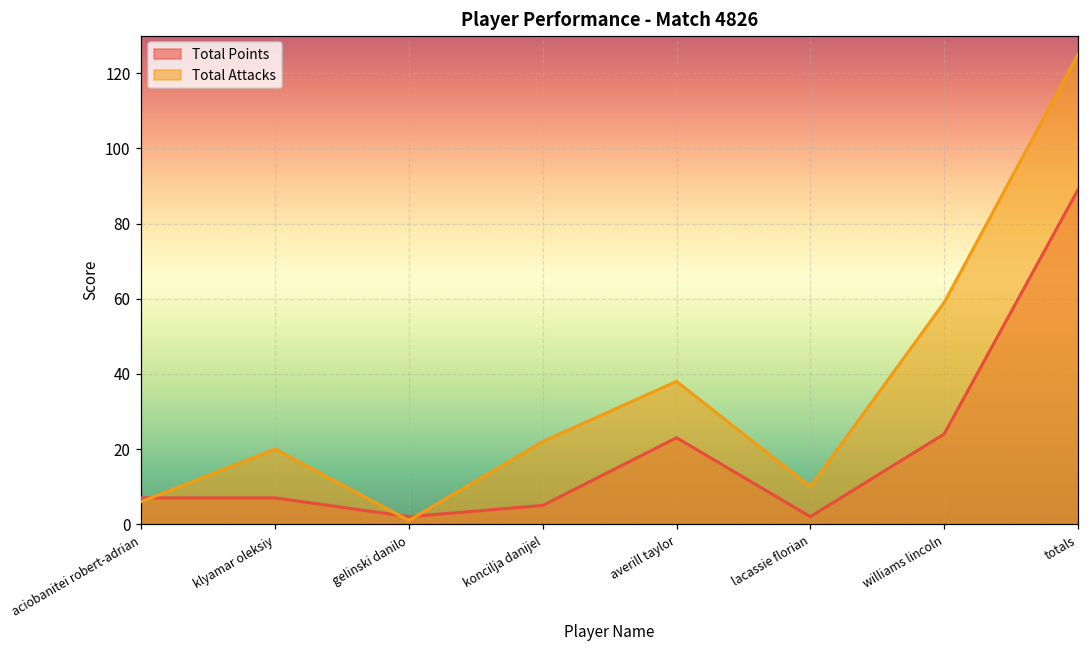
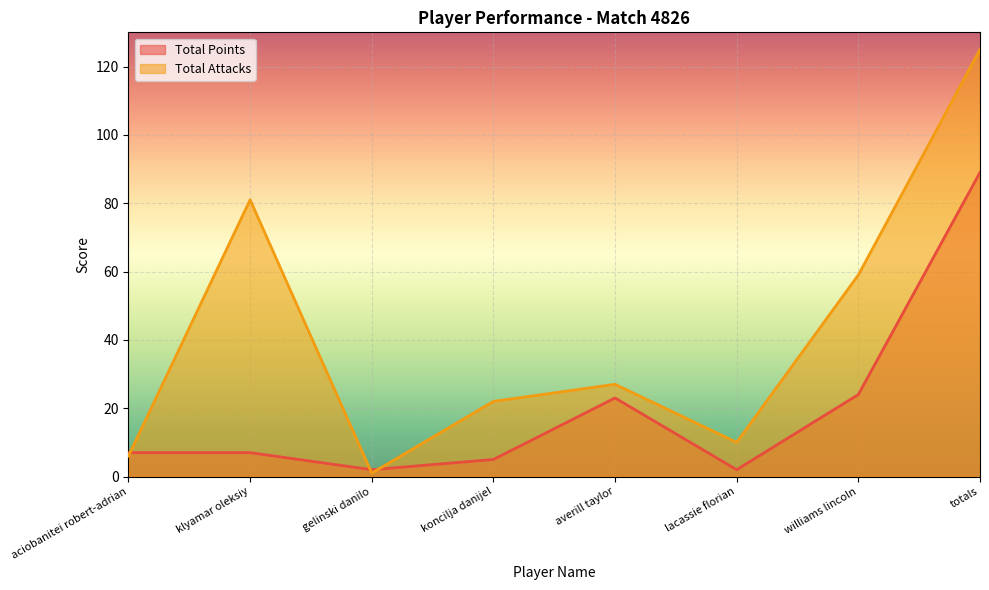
  {
    "Total Points": {
      "aciobanitei robert-adrian": 7,
      "klyamar oleksiy": 7,
      "gelinski danilo": 2,
      "koncilja danijel": 5,
      "averill taylor": 23,
      "lacassie florian": 2,
      "williams lincoln": 24,
      "totals": 89
    },
    "Total Attacks": {
      "aciobanitei robert-adrian": 6,
-     "klyamar oleksiy": 20,
+     "klyamar oleksiy": 81,
      "gelinski danilo": 1,
      "koncilja danijel": 22,
-     "averill taylor": 38,
+     "averill taylor": 27,
      "lacassie florian": 10,
      "williams lincoln": 59,
      "totals": 125
    }
  }
